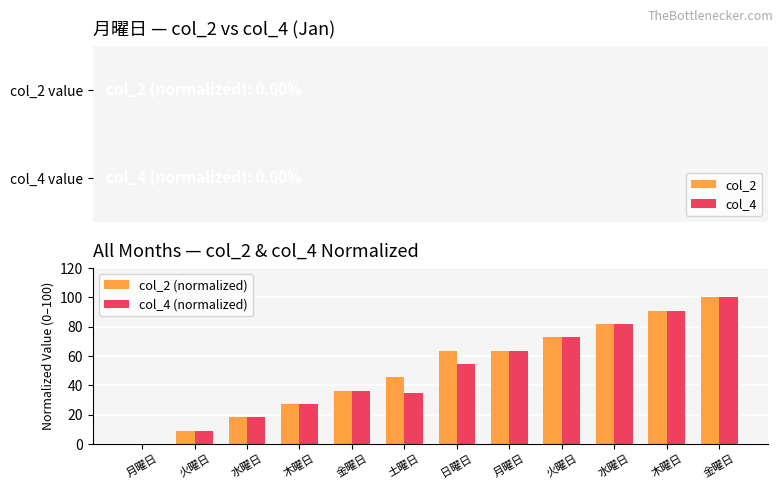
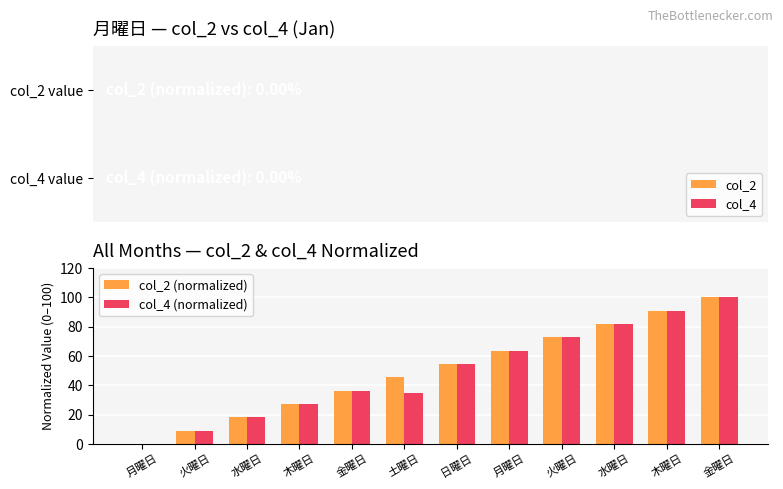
  {
    "All Months — col_2 & col_4 Normalized": {
      "col_2 (normalized)": {
        "土曜日": 45,
-       "日曜日": 64
+       "日曜日": 55
      },
      "col_4 (normalized)": {
        "土曜日": 35,
        "日曜日": 55
      }
    }
  }
